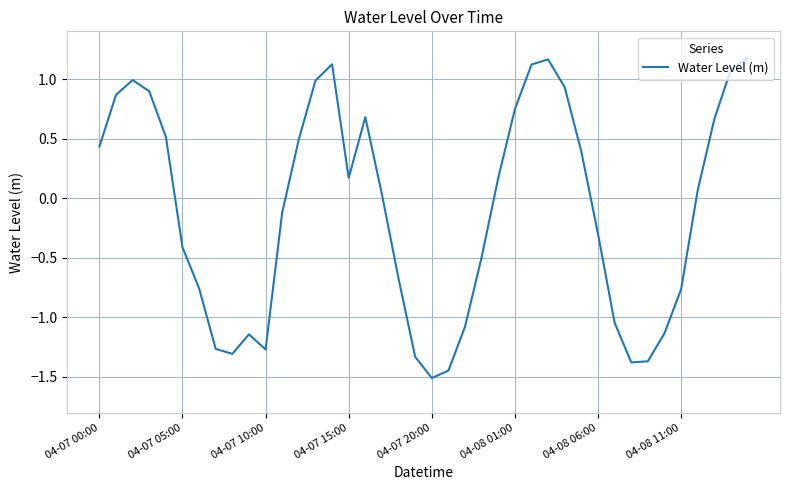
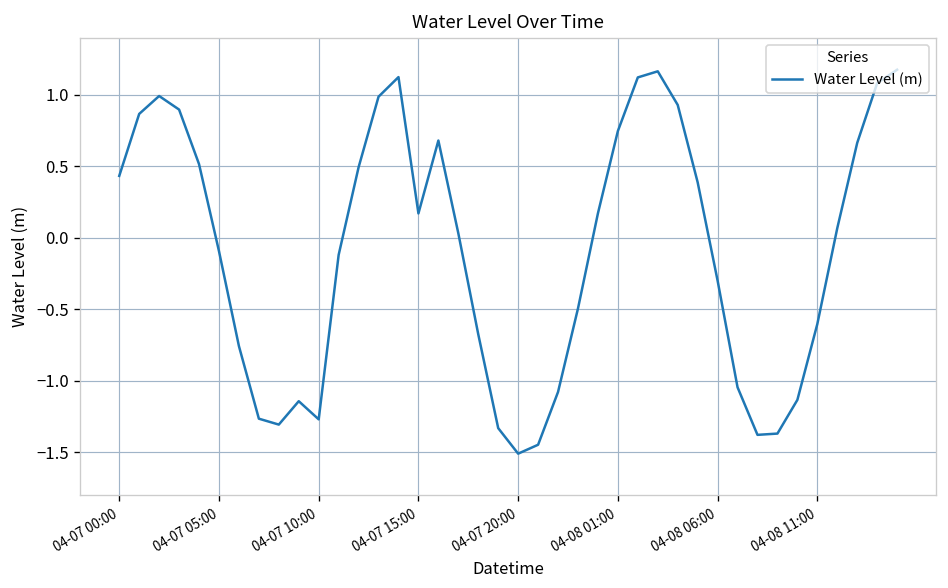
  {
    "04-07 00:00": 0.43,
-   "04-07 05:00": -0.41,
+   "04-07 05:00": -0.09,
    "04-07 10:00": -1.27,
    "04-07 15:00": 0.17,
    "04-07 20:00": -1.51,
    "04-08 01:00": 0.75,
    "04-08 06:00": -0.30,
-   "04-08 11:00": -0.76
+   "04-08 11:00": -0.60
  }
